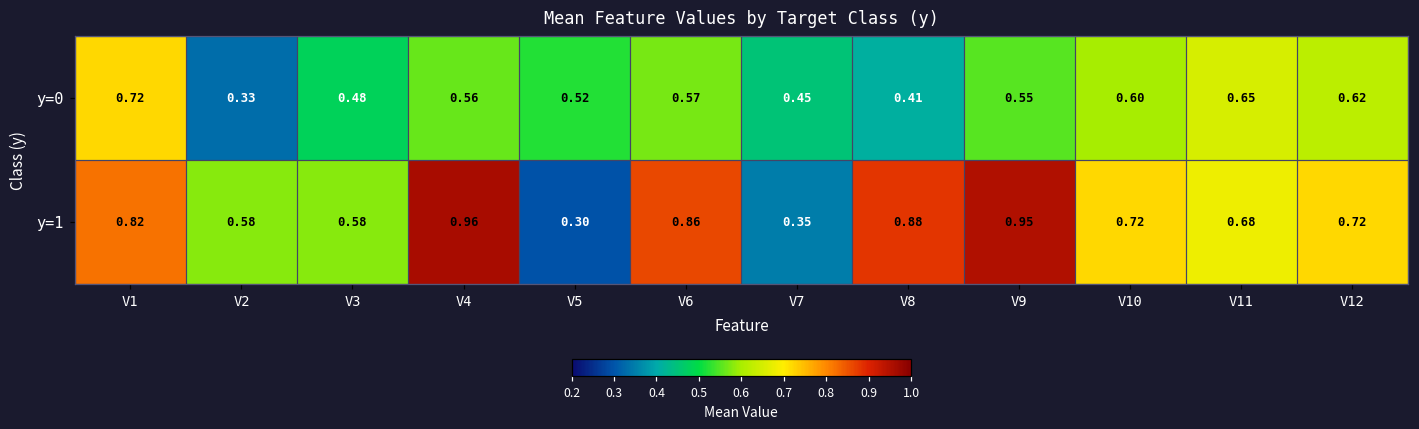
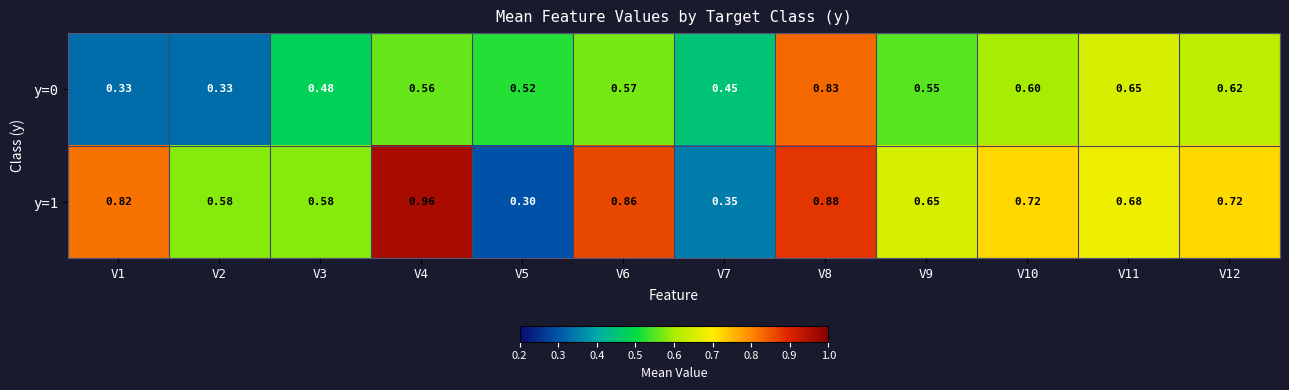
  {
    "y=0": {
-     "V1": 0.72,
+     "V1": 0.33,
      "V2": 0.33,
      "V3": 0.48,
      "V4": 0.56,
      "V5": 0.52,
      "V6": 0.57,
      "V7": 0.45,
-     "V8": 0.41,
+     "V8": 0.83,
      "V9": 0.55,
      "V10": 0.60,
      "V11": 0.65,
      "V12": 0.62
    },
    "y=1": {
      "V1": 0.82,
      "V2": 0.58,
      "V3": 0.58,
      "V4": 0.96,
      "V5": 0.30,
      "V6": 0.86,
      "V7": 0.35,
      "V8": 0.88,
-     "V9": 0.95,
+     "V9": 0.65,
      "V10": 0.72,
      "V11": 0.68,
      "V12": 0.72
    }
  }
